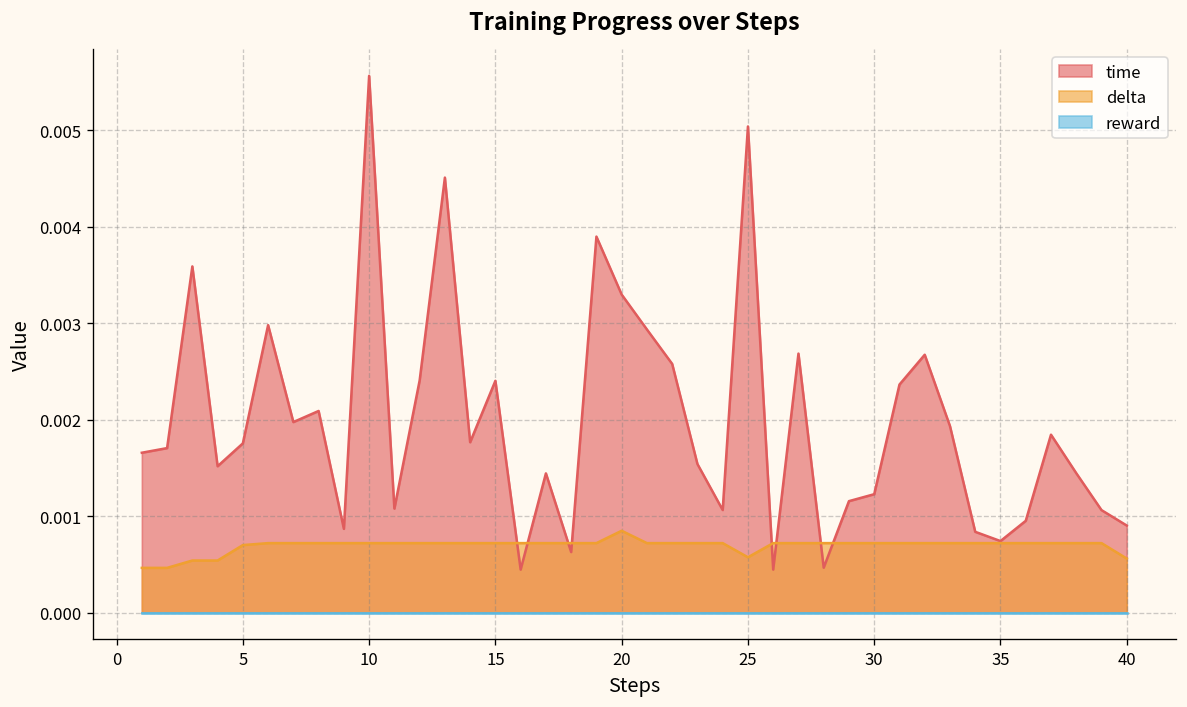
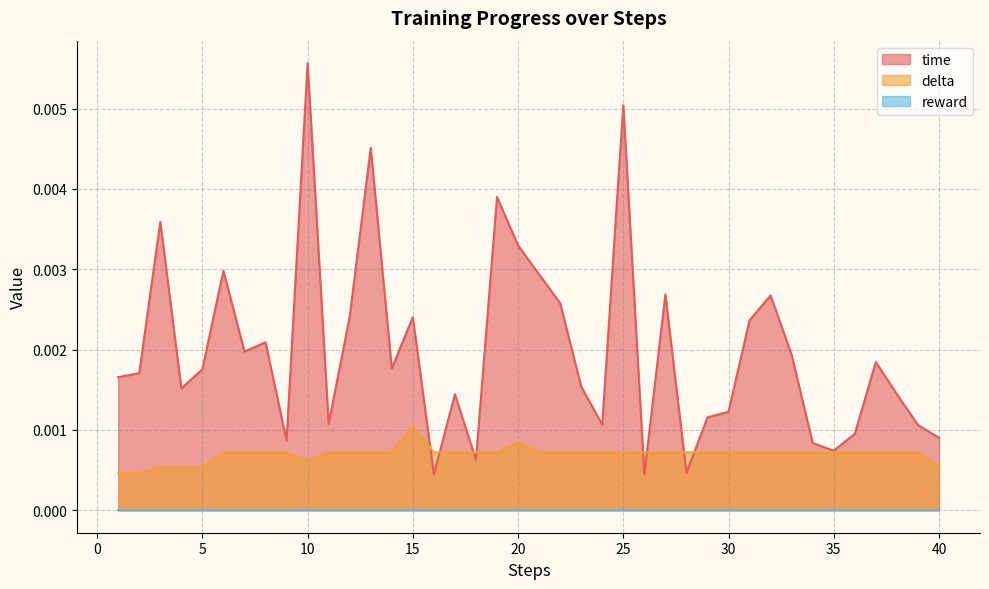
  {
    "time": {
      "5": 0.0018,
      "10": 0.0056,
      "15": 0.0024,
      "20": 0.0033,
      "25": 0.0050,
      "30": 0.0012,
      "40": 0.0009
    },
    "delta": {
-     "5": 0.0007,
-     "10": 0.0007,
-     "15": 0.0007,
+     "5": 0.0005,
+     "10": 0.0006,
+     "15": 0.0011,
      "20": 0.0008,
-     "25": 0.0006,
+     "25": 0.0007,
      "30": 0.0007,
      "40": 0.0006
    },
    "reward": {
      "5": 0.0000,
      "10": 0.0000,
      "15": 0.0000,
      "20": 0.0000,
      "25": 0.0000,
      "30": 0.0000,
      "35": 0.0000,
      "40": 0.0000
    }
  }
